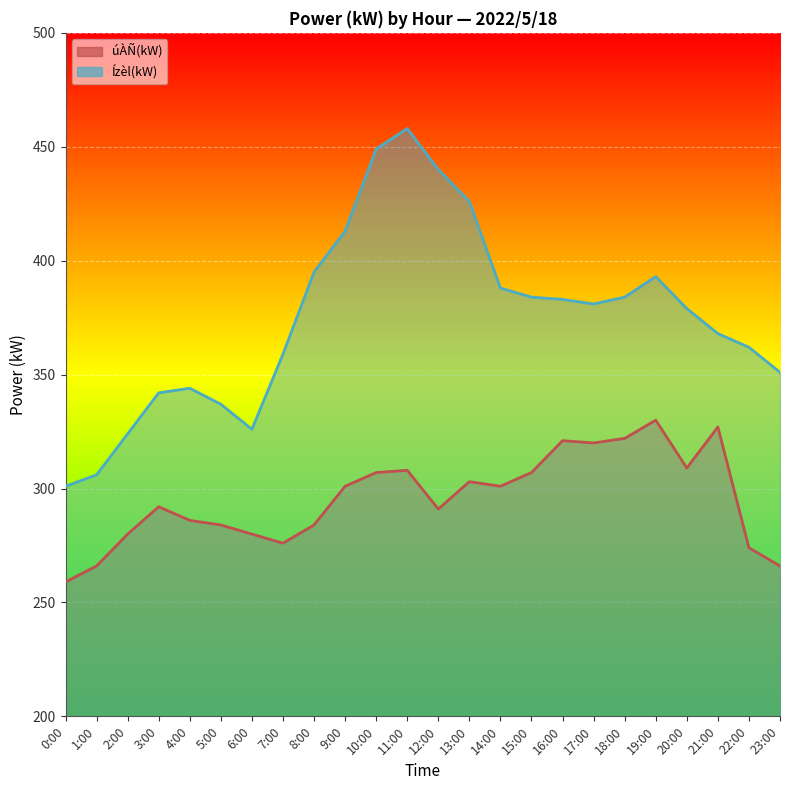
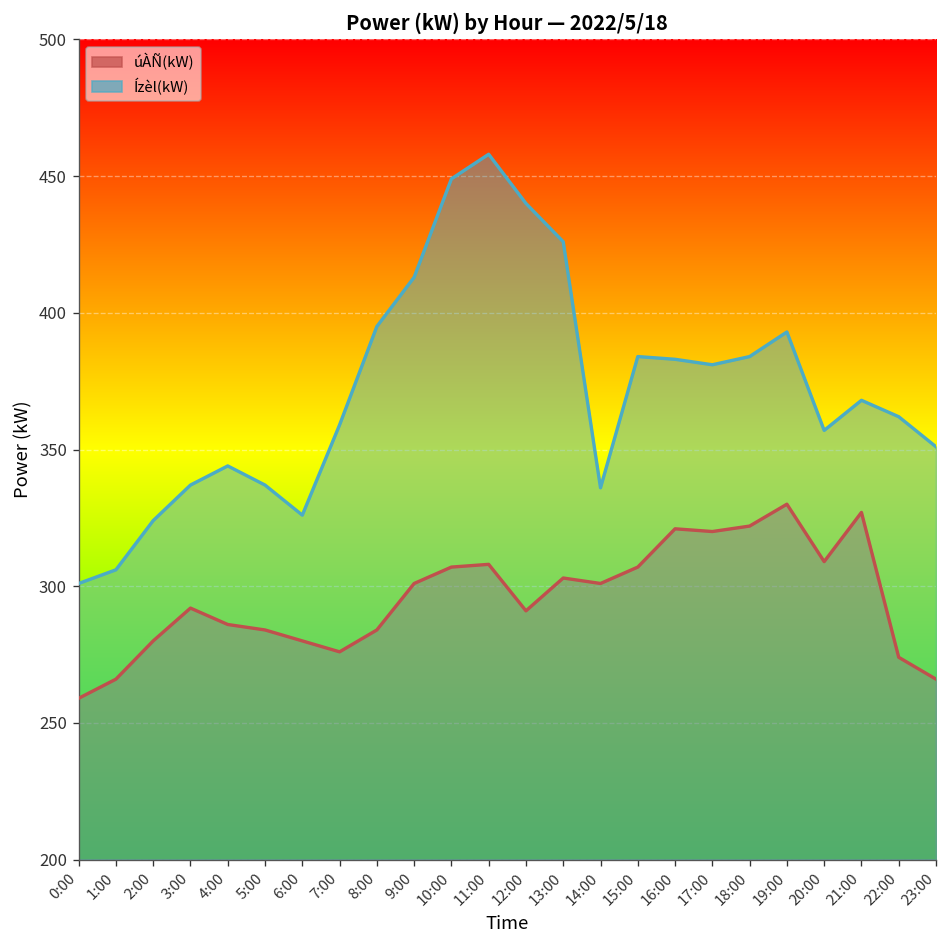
  {
    "úÀÑ(kW)": {
      "0:00": 259,
      "1:00": 266,
      "2:00": 280,
      "3:00": 292,
      "4:00": 286,
      "5:00": 284,
      "6:00": 280,
      "7:00": 276,
      "8:00": 284,
      "9:00": 301,
      "10:00": 307,
      "11:00": 308,
      "12:00": 291,
      "13:00": 303,
      "14:00": 301,
      "15:00": 307,
      "16:00": 321,
      "17:00": 320,
      "18:00": 322,
      "19:00": 330,
      "20:00": 309,
      "21:00": 327,
      "22:00": 274,
      "23:00": 266
    },
    "Ízèl(kW)": {
      "0:00": 301,
      "1:00": 306,
      "2:00": 324,
-     "3:00": 342,
+     "3:00": 337,
      "4:00": 344,
      "5:00": 337,
      "6:00": 326,
      "7:00": 359,
      "8:00": 395,
      "9:00": 413,
      "10:00": 449,
      "11:00": 458,
      "12:00": 440,
      "13:00": 426,
-     "14:00": 388,
+     "14:00": 336,
      "15:00": 384,
      "16:00": 383,
      "17:00": 381,
      "18:00": 384,
      "19:00": 393,
-     "20:00": 379,
+     "20:00": 357,
      "21:00": 368,
      "22:00": 362,
      "23:00": 351
    }
  }
